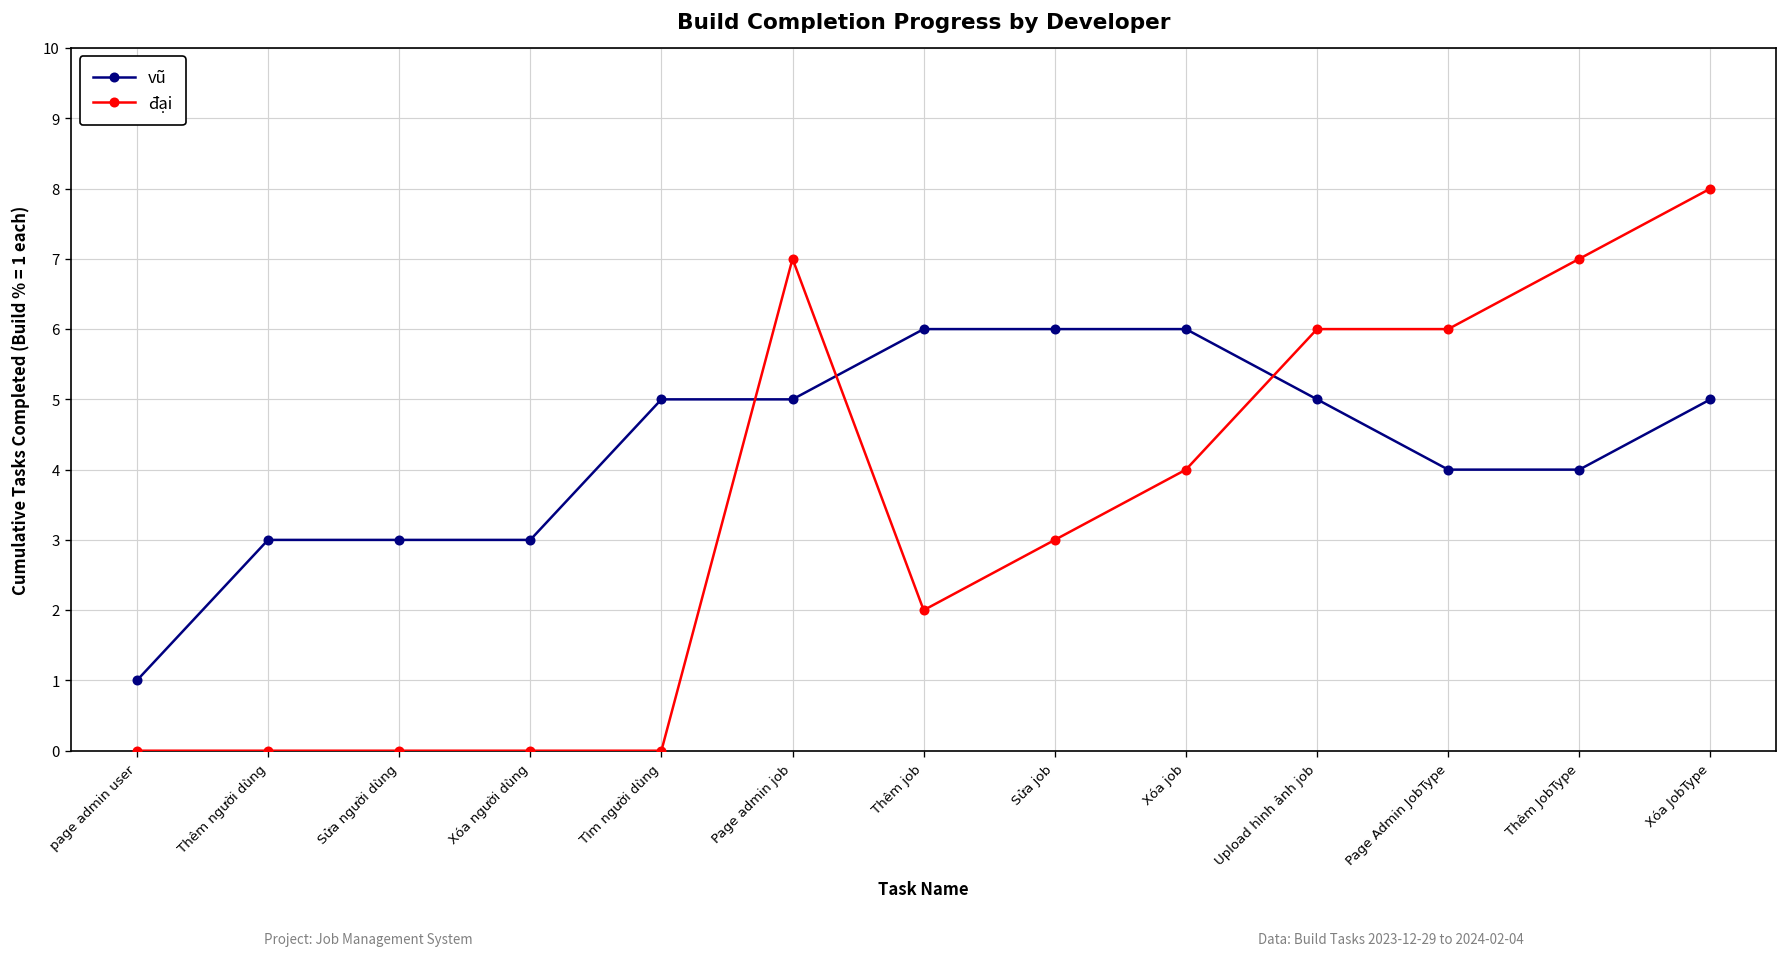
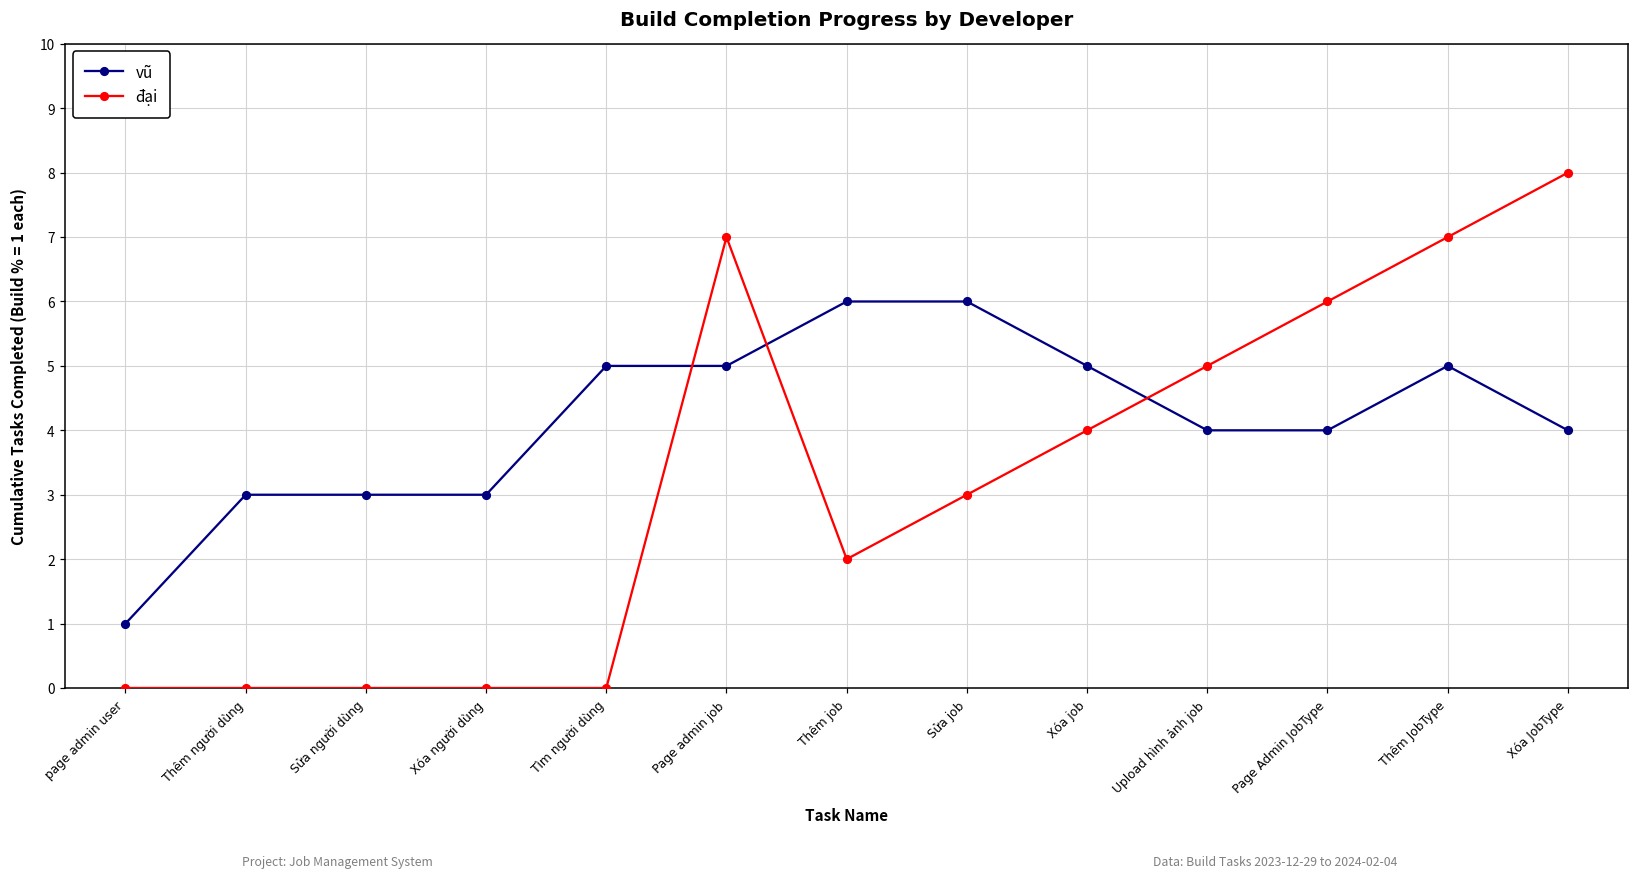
  {
    "vũ": {
      "page admin user": 1,
      "Thêm người dùng": 3,
      "Sửa người dùng": 3,
      "Xóa người dùng": 3,
      "Tìm người dùng": 5,
      "Page admin job": 5,
      "Thêm job": 6,
      "Sửa job": 6,
-     "Xóa job": 6,
-     "Upload hình ảnh job": 5,
+     "Xóa job": 5,
+     "Upload hình ảnh job": 4,
      "Page Admin JobType": 4,
-     "Thêm JobType": 4,
-     "Xóa JobType": 5
+     "Thêm JobType": 5,
+     "Xóa JobType": 4
    },
    "đại": {
      "page admin user": 0,
      "Thêm người dùng": 0,
      "Sửa người dùng": 0,
      "Xóa người dùng": 0,
      "Tìm người dùng": 0,
      "Page admin job": 7,
      "Thêm job": 2,
      "Sửa job": 3,
      "Xóa job": 4,
-     "Upload hình ảnh job": 6,
+     "Upload hình ảnh job": 5,
      "Page Admin JobType": 6,
      "Thêm JobType": 7,
      "Xóa JobType": 8
    }
  }
